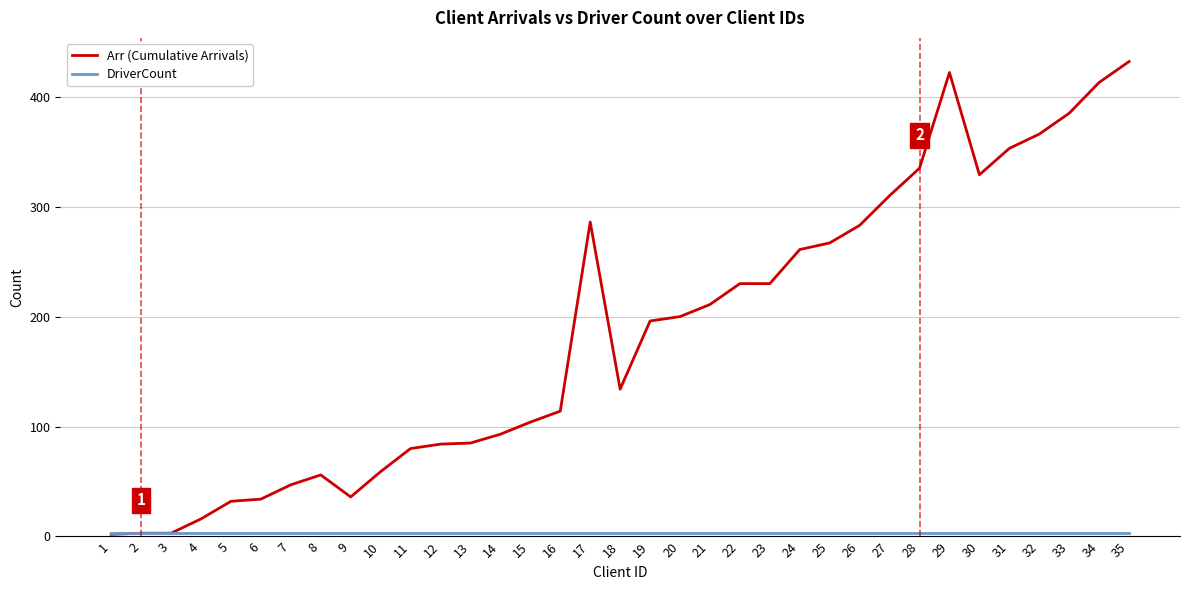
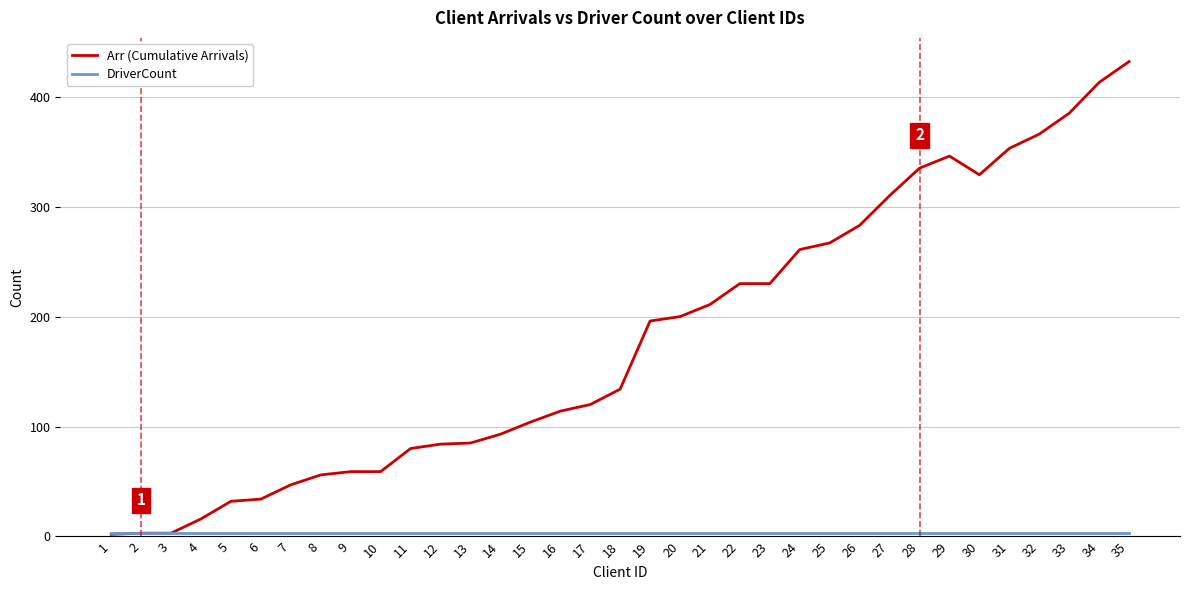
  {
    "Arr (Cumulative Arrivals)": {
      "4": 16,
      "5": 32,
      "6": 34,
      "7": 47,
      "8": 56,
-     "9": 36,
+     "9": 59,
      "10": 59,
      "11": 80,
      "12": 84,
      "13": 85,
      "14": 93,
      "15": 104,
      "16": 114,
-     "17": 286,
+     "17": 120,
      "18": 134,
      "19": 196,
      "20": 200,
      "21": 211,
      "22": 230,
      "23": 230,
      "24": 261,
      "25": 267,
      "26": 283,
      "27": 310,
-     "29": 422,
+     "29": 346,
      "30": 329,
      "31": 353,
      "32": 366,
      "33": 385,
      "34": 413,
      "35": 432
    },
    "DriverCount": {
      "4": 3,
      "5": 3,
      "6": 3,
      "7": 3,
      "8": 3,
      "9": 3,
      "10": 3,
      "11": 3,
      "12": 3,
      "13": 3,
      "14": 3,
      "15": 3,
      "16": 3,
      "17": 3,
      "18": 3,
      "19": 3,
      "20": 3,
      "21": 3,
      "22": 3,
      "23": 3,
      "24": 3,
      "25": 3,
      "26": 3,
      "27": 3,
      "28": 3,
      "29": 3,
      "30": 3,
      "31": 3,
      "32": 3,
      "33": 3,
      "34": 3,
      "35": 3
    }
  }
